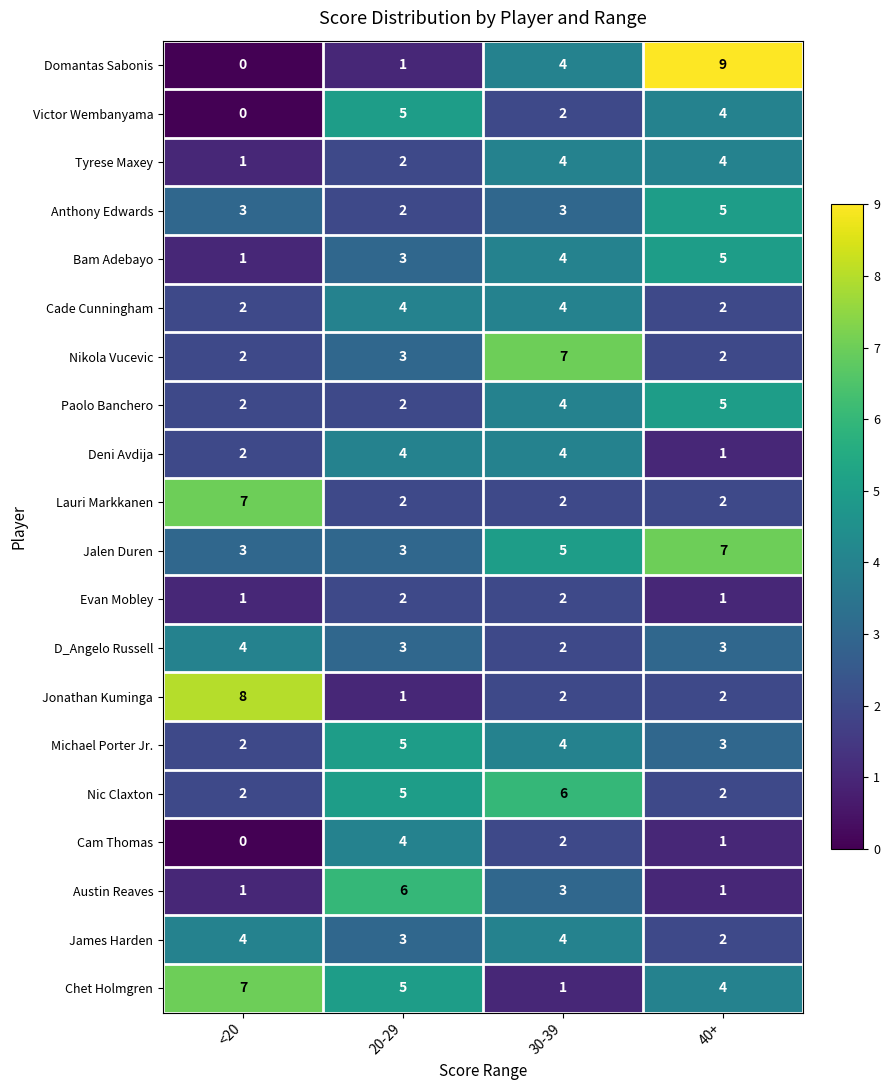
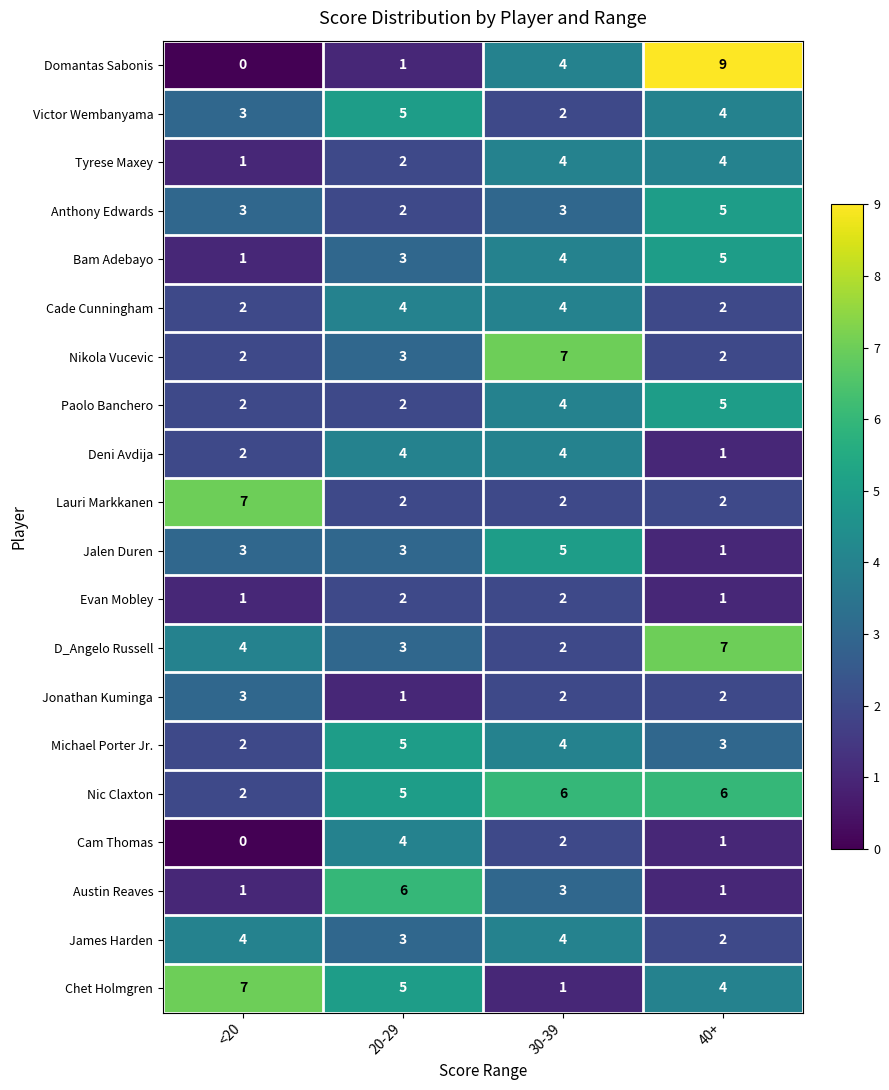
  {
    "Domantas Sabonis": {
      "<20": 0,
      "20-29": 1,
      "30-39": 4,
      "40+": 9
    },
    "Victor Wembanyama": {
-     "<20": 0,
+     "<20": 3,
      "20-29": 5,
      "30-39": 2,
      "40+": 4
    },
    "Tyrese Maxey": {
      "<20": 1,
      "20-29": 2,
      "30-39": 4,
      "40+": 4
    },
    "Anthony Edwards": {
      "<20": 3,
      "20-29": 2,
      "30-39": 3,
      "40+": 5
    },
    "Bam Adebayo": {
      "<20": 1,
      "20-29": 3,
      "30-39": 4,
      "40+": 5
    },
    "Cade Cunningham": {
      "<20": 2,
      "20-29": 4,
      "30-39": 4,
      "40+": 2
    },
    "Nikola Vucevic": {
      "<20": 2,
      "20-29": 3,
      "30-39": 7,
      "40+": 2
    },
    "Paolo Banchero": {
      "<20": 2,
      "20-29": 2,
      "30-39": 4,
      "40+": 5
    },
    "Deni Avdija": {
      "<20": 2,
      "20-29": 4,
      "30-39": 4,
      "40+": 1
    },
    "Lauri Markkanen": {
      "<20": 7,
      "20-29": 2,
      "30-39": 2,
      "40+": 2
    },
    "Jalen Duren": {
      "<20": 3,
      "20-29": 3,
      "30-39": 5,
-     "40+": 7
+     "40+": 1
    },
    "Evan Mobley": {
      "<20": 1,
      "20-29": 2,
      "30-39": 2,
      "40+": 1
    },
    "D_Angelo Russell": {
      "<20": 4,
      "20-29": 3,
      "30-39": 2,
-     "40+": 3
+     "40+": 7
    },
    "Jonathan Kuminga": {
-     "<20": 8,
+     "<20": 3,
      "20-29": 1,
      "30-39": 2,
      "40+": 2
    },
    "Michael Porter Jr.": {
      "<20": 2,
      "20-29": 5,
      "30-39": 4,
      "40+": 3
    },
    "Nic Claxton": {
      "<20": 2,
      "20-29": 5,
      "30-39": 6,
-     "40+": 2
+     "40+": 6
    },
    "Cam Thomas": {
      "<20": 0,
      "20-29": 4,
      "30-39": 2,
      "40+": 1
    },
    "Austin Reaves": {
      "<20": 1,
      "20-29": 6,
      "30-39": 3,
      "40+": 1
    },
    "James Harden": {
      "<20": 4,
      "20-29": 3,
      "30-39": 4,
      "40+": 2
    },
    "Chet Holmgren": {
      "<20": 7,
      "20-29": 5,
      "30-39": 1,
      "40+": 4
    }
  }
